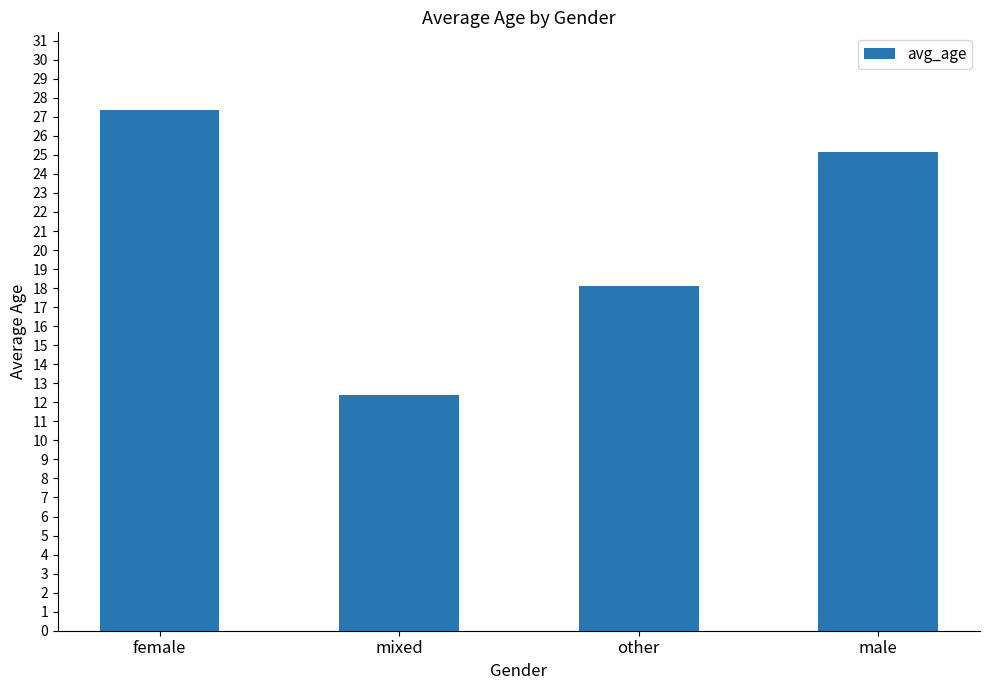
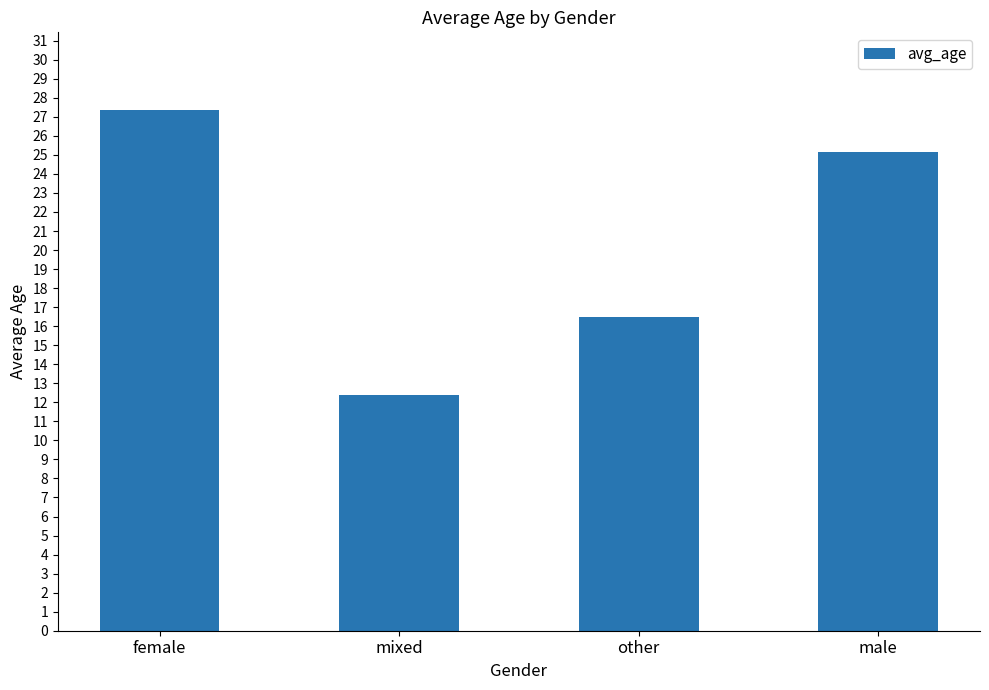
  {
    "female": 27.3,
    "mixed": 12.4,
-   "other": 18.1,
+   "other": 16.5,
    "male": 25.1
  }
